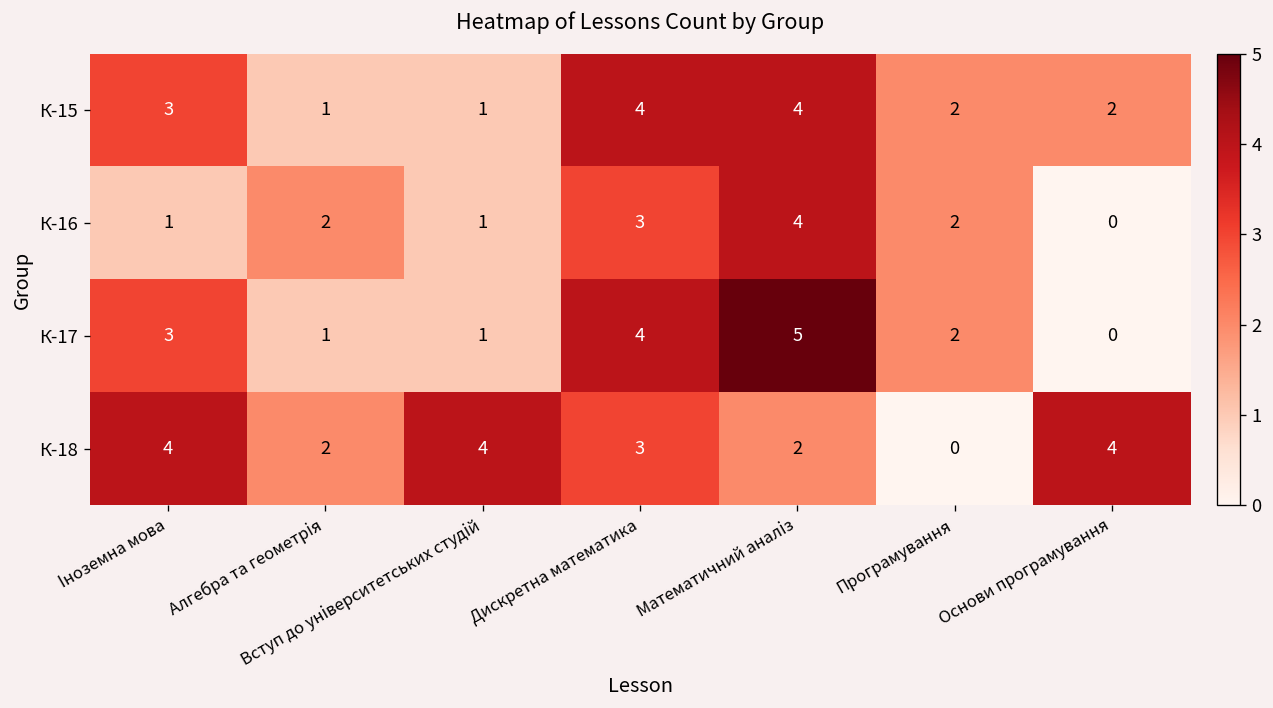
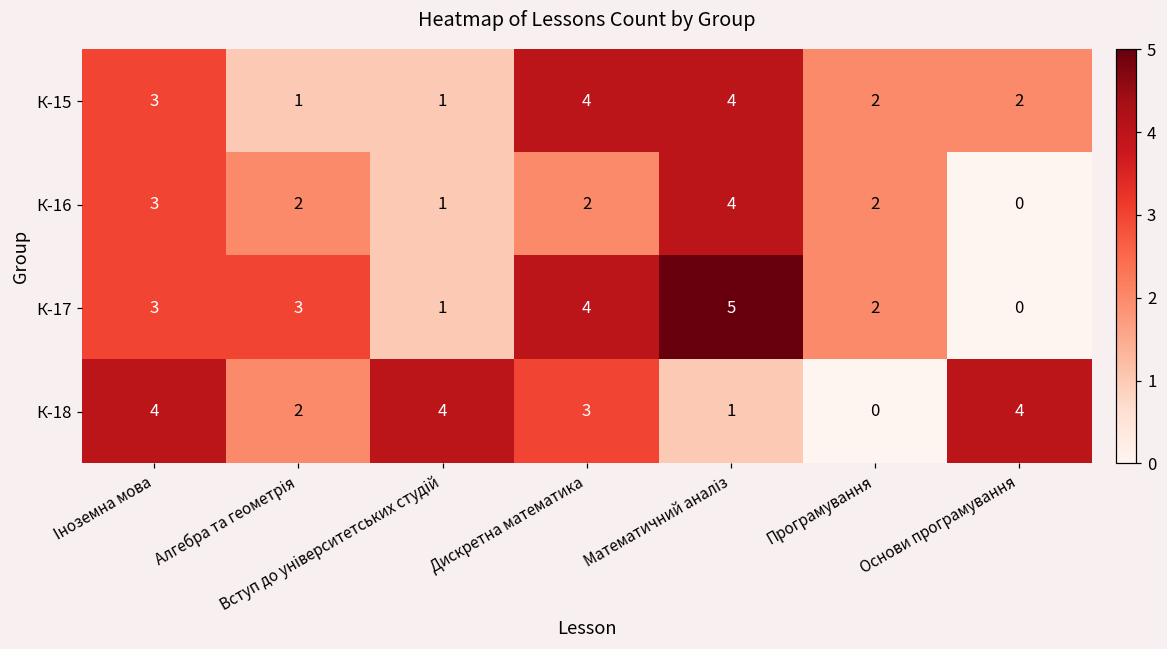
  {
    "К-15": {
      "Іноземна мова": 3,
      "Алгебра та геометрія": 1,
      "Вступ до університетських студій": 1,
      "Дискретна математика": 4,
      "Математичний аналіз": 4,
      "Програмування": 2,
      "Основи програмування": 2
    },
    "К-16": {
-     "Іноземна мова": 1,
+     "Іноземна мова": 3,
      "Алгебра та геометрія": 2,
      "Вступ до університетських студій": 1,
-     "Дискретна математика": 3,
+     "Дискретна математика": 2,
      "Математичний аналіз": 4,
      "Програмування": 2,
      "Основи програмування": 0
    },
    "К-17": {
      "Іноземна мова": 3,
-     "Алгебра та геометрія": 1,
+     "Алгебра та геометрія": 3,
      "Вступ до університетських студій": 1,
      "Дискретна математика": 4,
      "Математичний аналіз": 5,
      "Програмування": 2,
      "Основи програмування": 0
    },
    "К-18": {
      "Іноземна мова": 4,
      "Алгебра та геометрія": 2,
      "Вступ до університетських студій": 4,
      "Дискретна математика": 3,
-     "Математичний аналіз": 2,
+     "Математичний аналіз": 1,
      "Програмування": 0,
      "Основи програмування": 4
    }
  }
